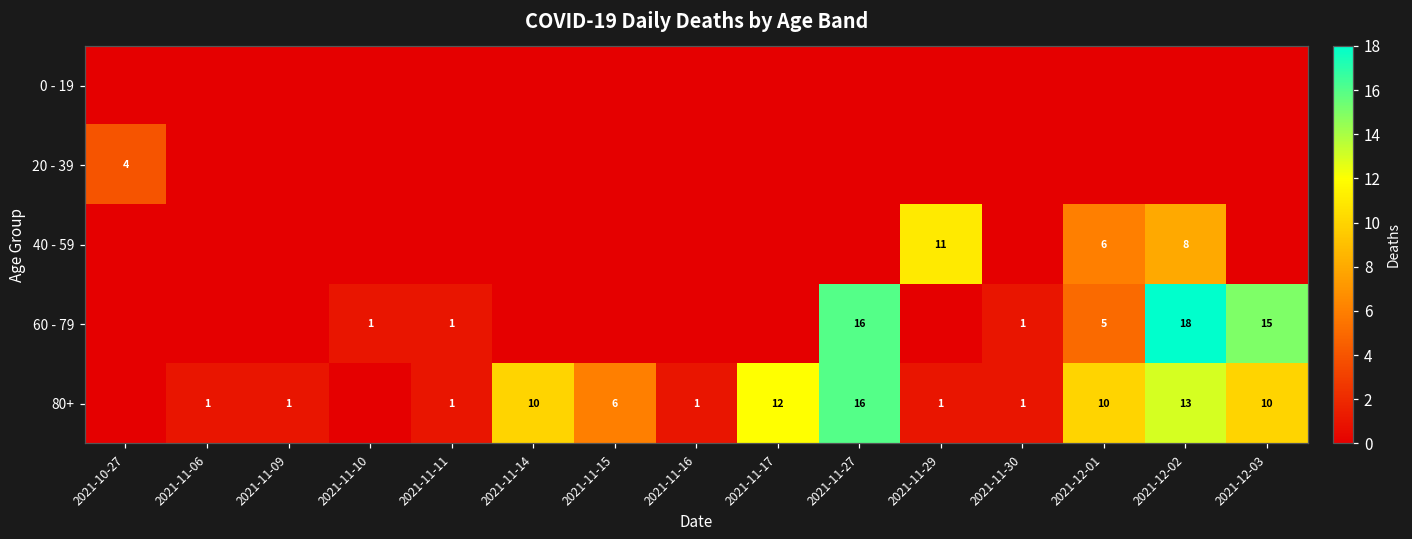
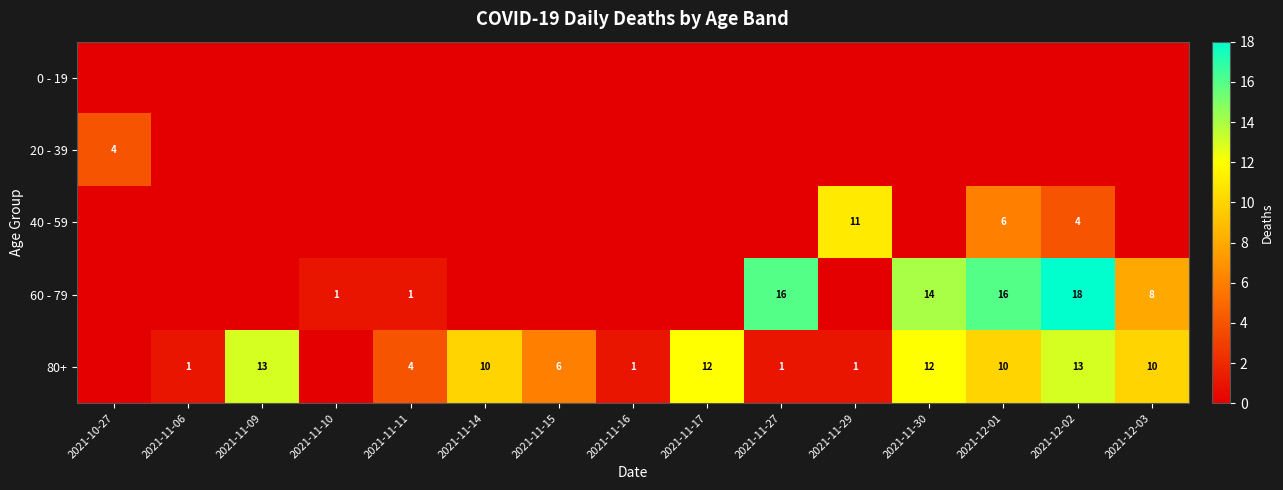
  {
    "20 - 39": {
      "2021-10-27": 4
    },
    "40 - 59": {
      "2021-11-29": 11,
      "2021-12-01": 6,
-     "2021-12-02": 8
+     "2021-12-02": 4
    },
    "60 - 79": {
      "2021-11-10": 1,
      "2021-11-11": 1,
      "2021-11-27": 16,
-     "2021-11-30": 1,
-     "2021-12-01": 5,
+     "2021-11-30": 14,
+     "2021-12-01": 16,
      "2021-12-02": 18,
-     "2021-12-03": 15
+     "2021-12-03": 8
    },
    "80+": {
      "2021-11-06": 1,
-     "2021-11-09": 1,
-     "2021-11-11": 1,
+     "2021-11-09": 13,
+     "2021-11-11": 4,
      "2021-11-14": 10,
      "2021-11-15": 6,
      "2021-11-16": 1,
      "2021-11-17": 12,
-     "2021-11-27": 16,
+     "2021-11-27": 1,
      "2021-11-29": 1,
-     "2021-11-30": 1,
+     "2021-11-30": 12,
      "2021-12-01": 10,
      "2021-12-02": 13,
      "2021-12-03": 10
    }
  }
